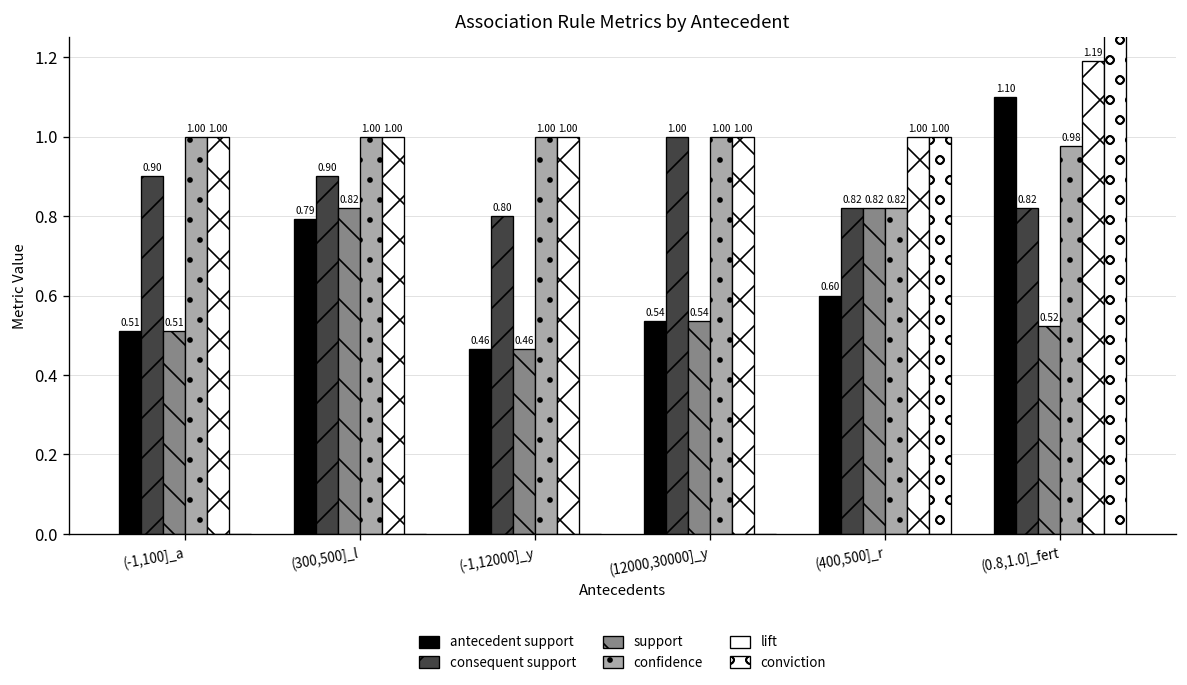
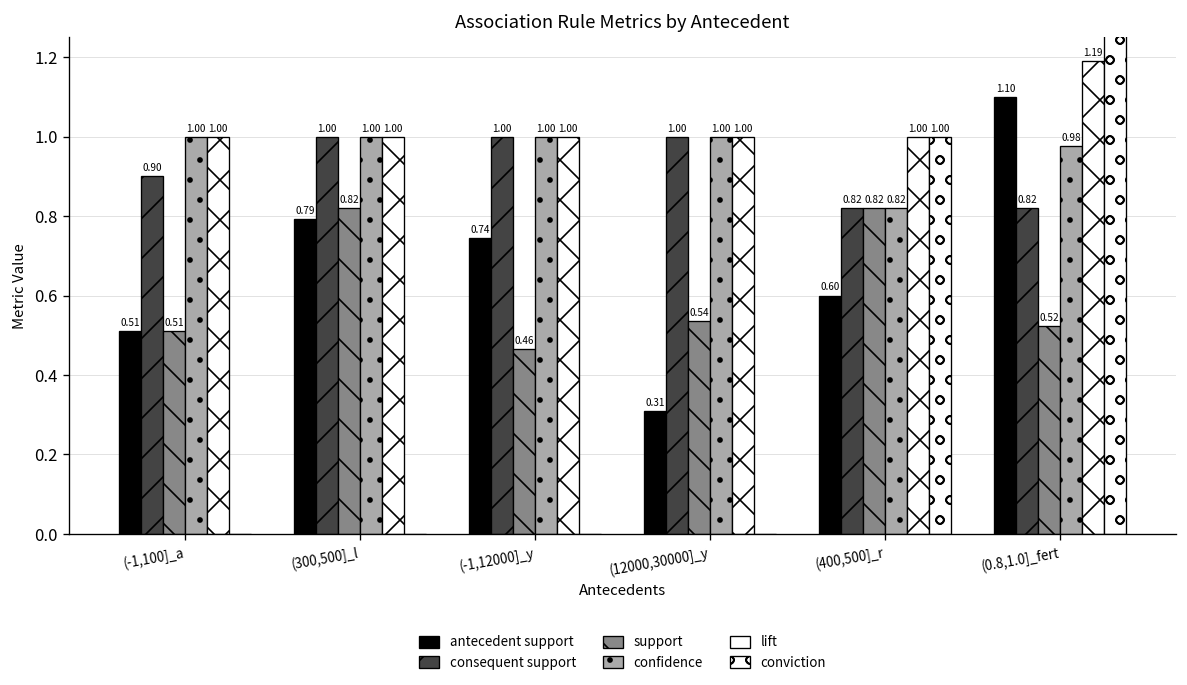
  {
    "antecedent support": {
      "(-1,100]_a": 0.51,
      "(300,500]_l": 0.79,
-     "(-1,12000]_y": 0.46,
-     "(12000,30000]_y": 0.54,
+     "(-1,12000]_y": 0.74,
+     "(12000,30000]_y": 0.31,
      "(400,500]_r": 0.60,
      "(0.8,1.0]_fert": 1.10
    },
    "consequent support": {
      "(-1,100]_a": 0.90,
-     "(300,500]_l": 0.90,
-     "(-1,12000]_y": 0.80,
+     "(300,500]_l": 1.00,
+     "(-1,12000]_y": 1.00,
      "(12000,30000]_y": 1.00,
      "(400,500]_r": 0.82,
      "(0.8,1.0]_fert": 0.82
    }
  }
